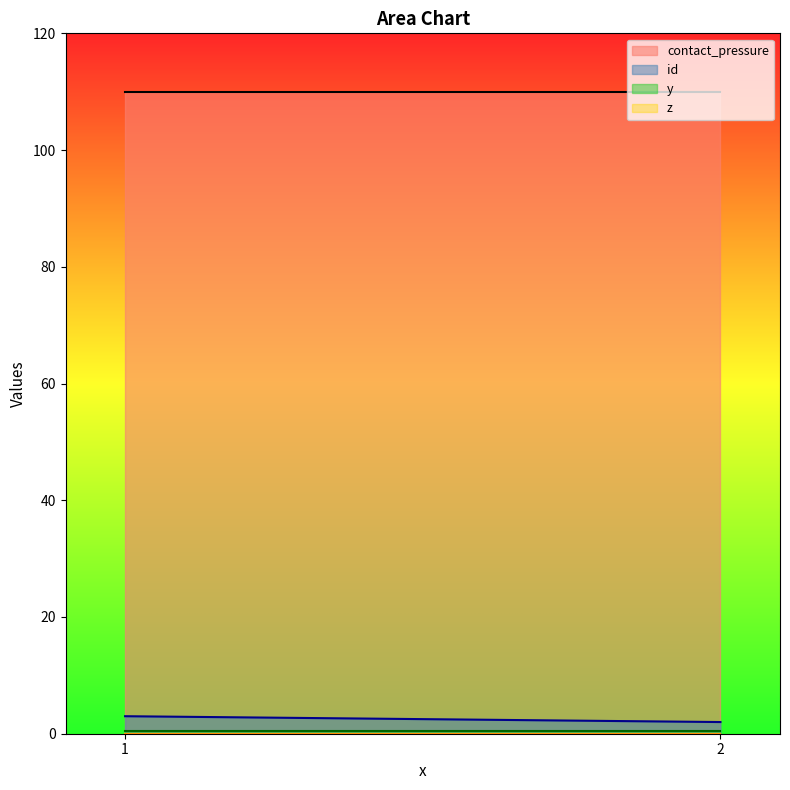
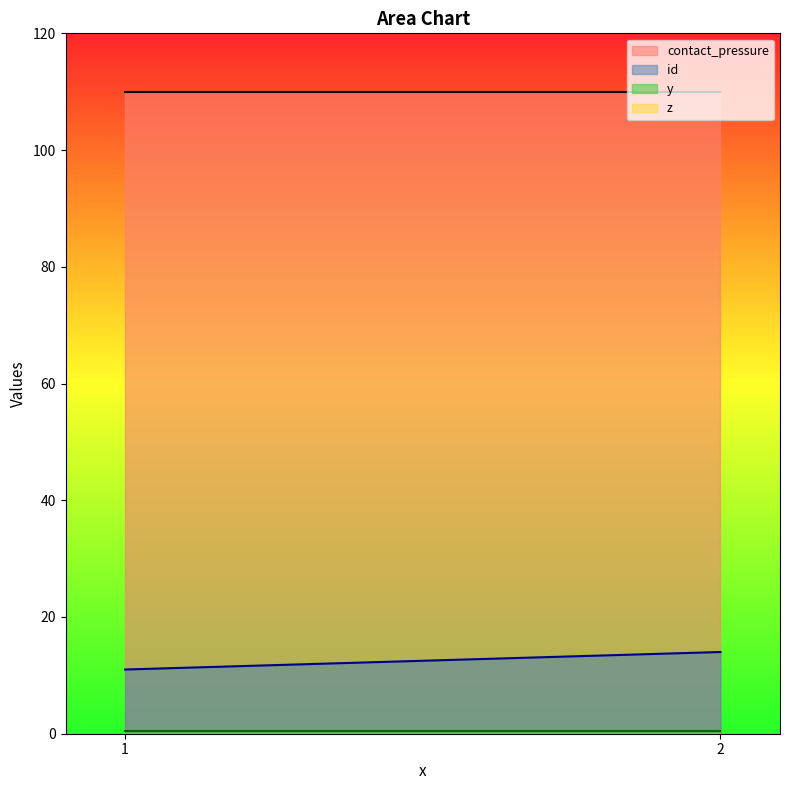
  {
    "contact_pressure": {
      "1": 110
    },
    "id": {
-     "1": 3,
-     "2": 2
+     "1": 11,
+     "2": 14
    },
    "y": {
      "1": 1,
      "2": 1
    },
    "z": {
      "1": 0,
      "2": 0
    }
  }
